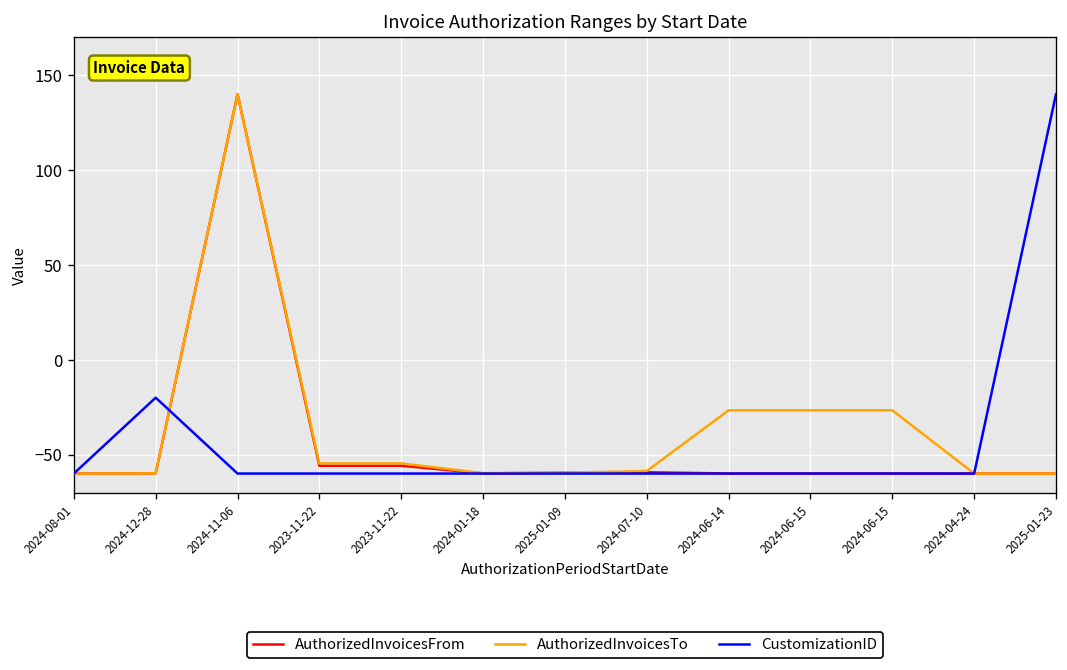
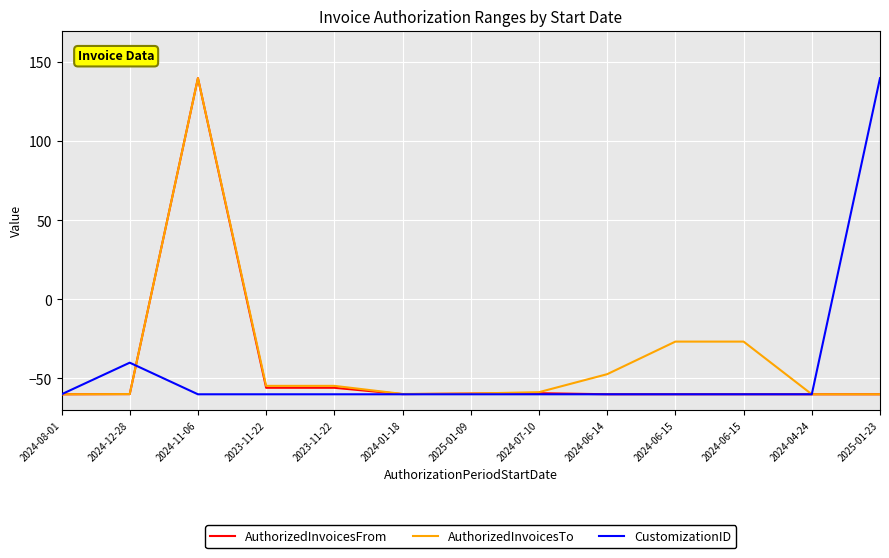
  {
    "AuthorizedInvoicesTo": {
-     "2024-06-14": -27
+     "2024-06-14": -47
    },
    "CustomizationID": {
-     "2024-12-28": -20,
+     "2024-12-28": -40,
      "2024-11-06": -60,
      "2025-01-23": 140
    }
  }
